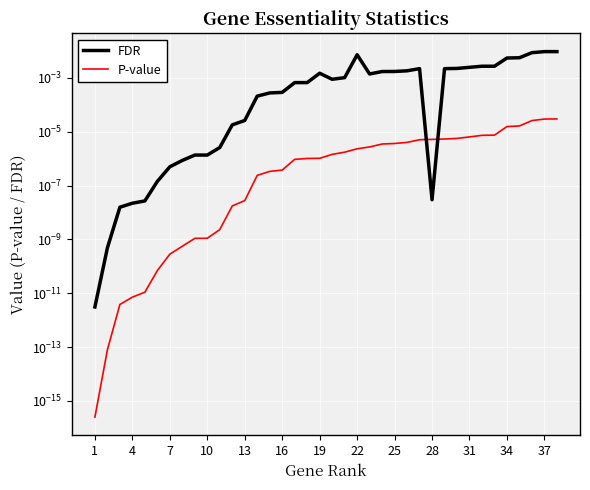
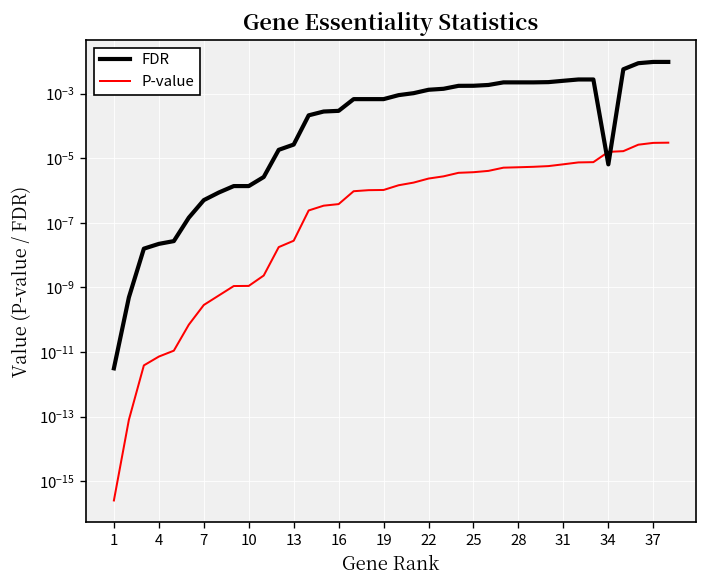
  {
    "FDR": {
      "1": 0.000000000003,
      "4": 0.00000002,
      "7": 0.0000005,
      "10": 0.000001,
      "13": 0.00003,
      "16": 0.0003,
-     "19": 0.001,
-     "22": 0.007,
+     "19": 0.0007,
+     "22": 0.001,
      "25": 0.002,
-     "28": 0.00000003,
+     "28": 0.002,
      "31": 0.002,
-     "34": 0.006,
+     "34": 0.000006,
      "37": 0.010
    },
    "P-value": {
      "1": 0.000000000000,
      "4": 0.000000000007,
      "7": 0.0000000003,
      "10": 0.0000000011,
      "13": 0.00000003,
      "16": 0.0000004,
      "19": 0.0000010,
      "22": 0.000002,
      "25": 0.000004,
      "28": 0.000005,
      "31": 0.000006,
      "34": 0.00002,
      "37": 0.00003
    }
  }
